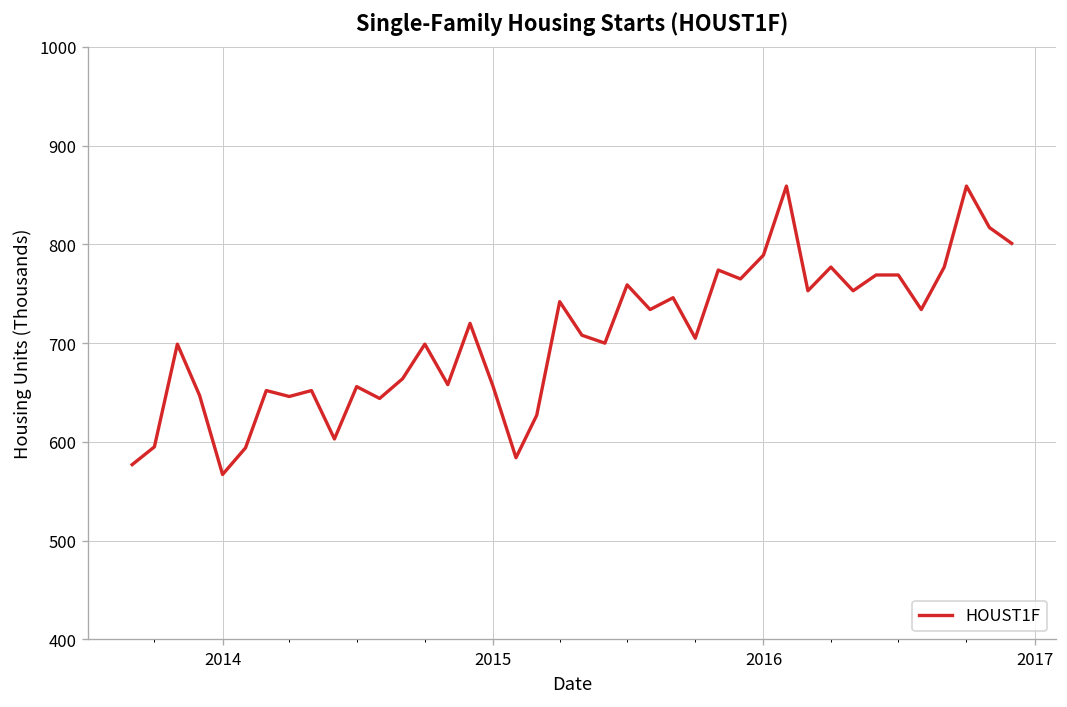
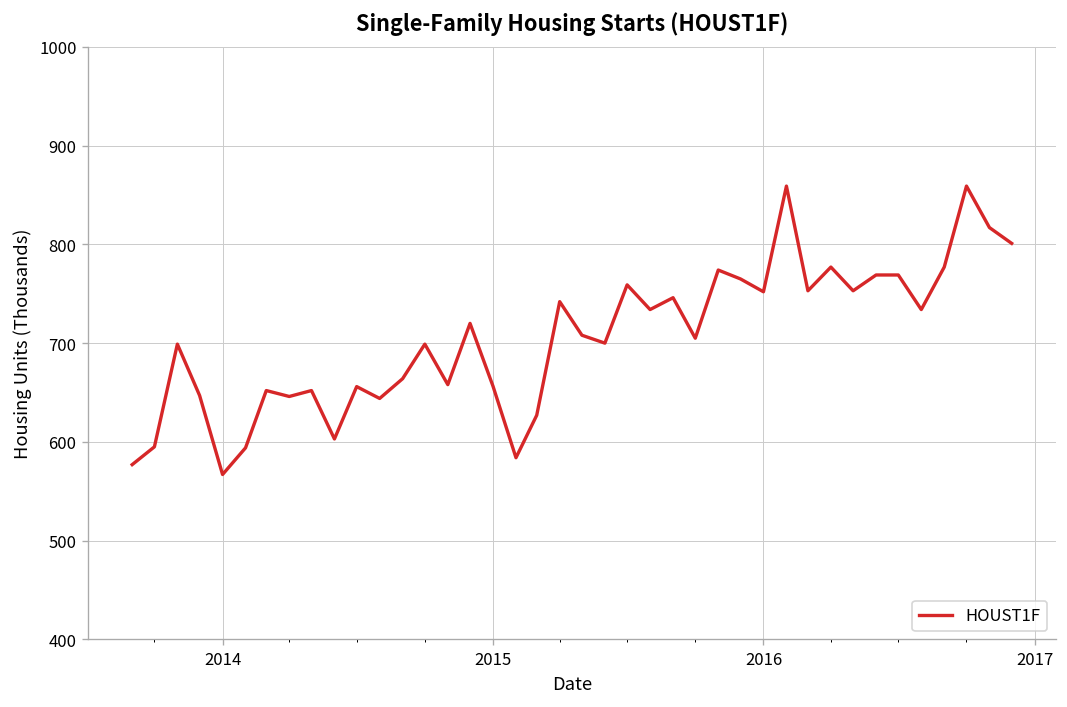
  {
    "2014": 570,
    "2015": 660,
-   "2016": 790
+   "2016": 750
  }
